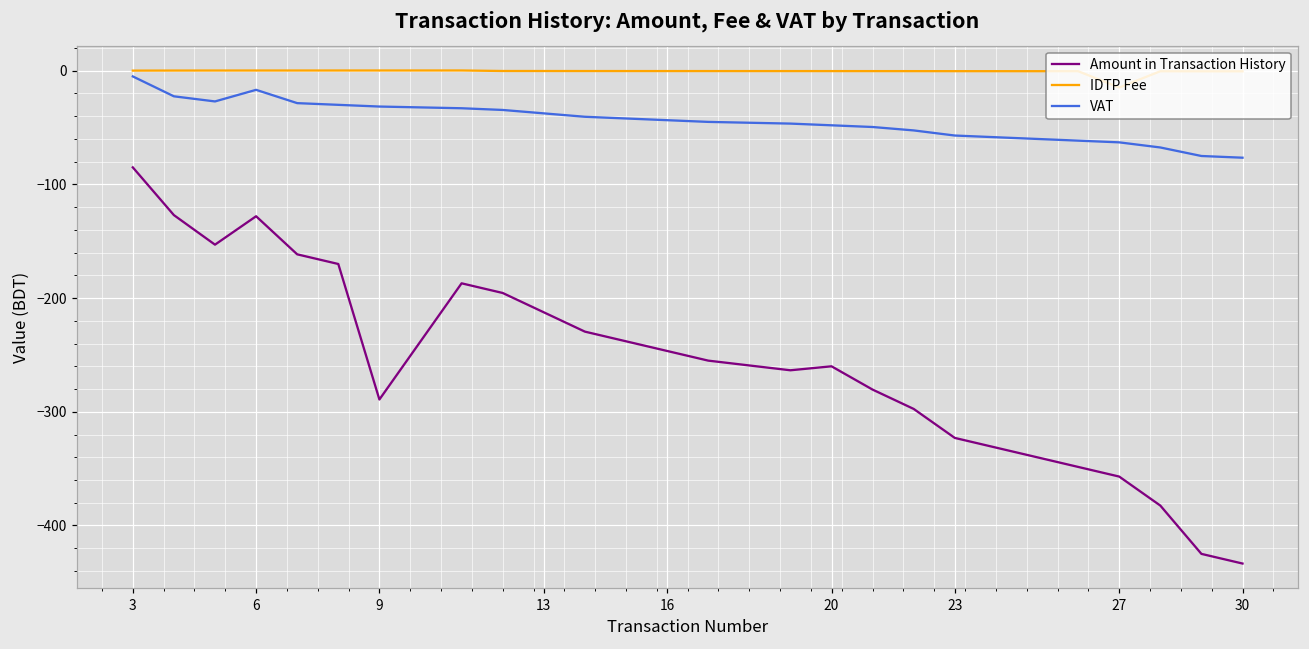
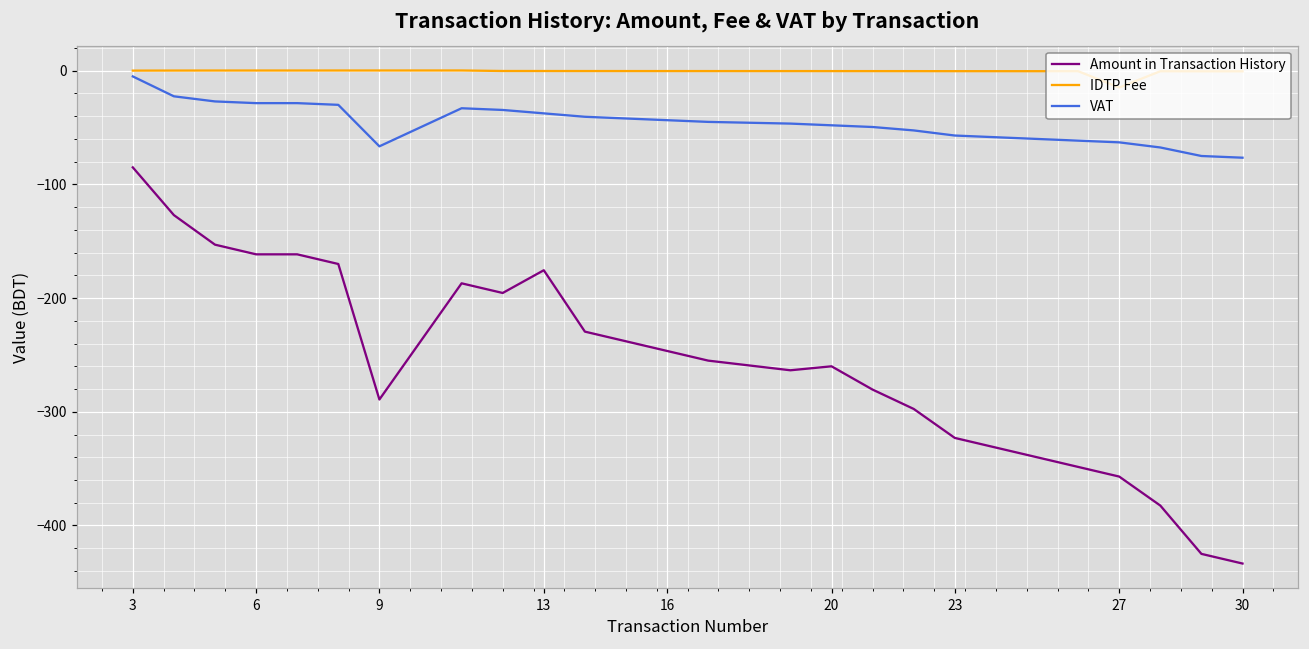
  {
    "Amount in Transaction History": {
      "3": -85,
-     "6": -128,
+     "6": -162,
      "9": -289,
-     "13": -213,
+     "13": -176,
      "16": -247,
      "20": -260,
      "23": -323,
      "27": -357,
      "30": -434
    },
    "IDTP Fee": {
      "3": 0,
      "6": 0,
      "9": 0,
      "13": 0,
      "16": 0,
      "20": 0,
      "23": 0
    },
    "VAT": {
      "3": -5,
-     "6": -17,
-     "9": -32,
+     "6": -29,
+     "9": -67,
      "13": -38,
      "16": -44,
      "20": -48,
      "23": -57,
      "27": -63,
      "30": -77
    }
  }
